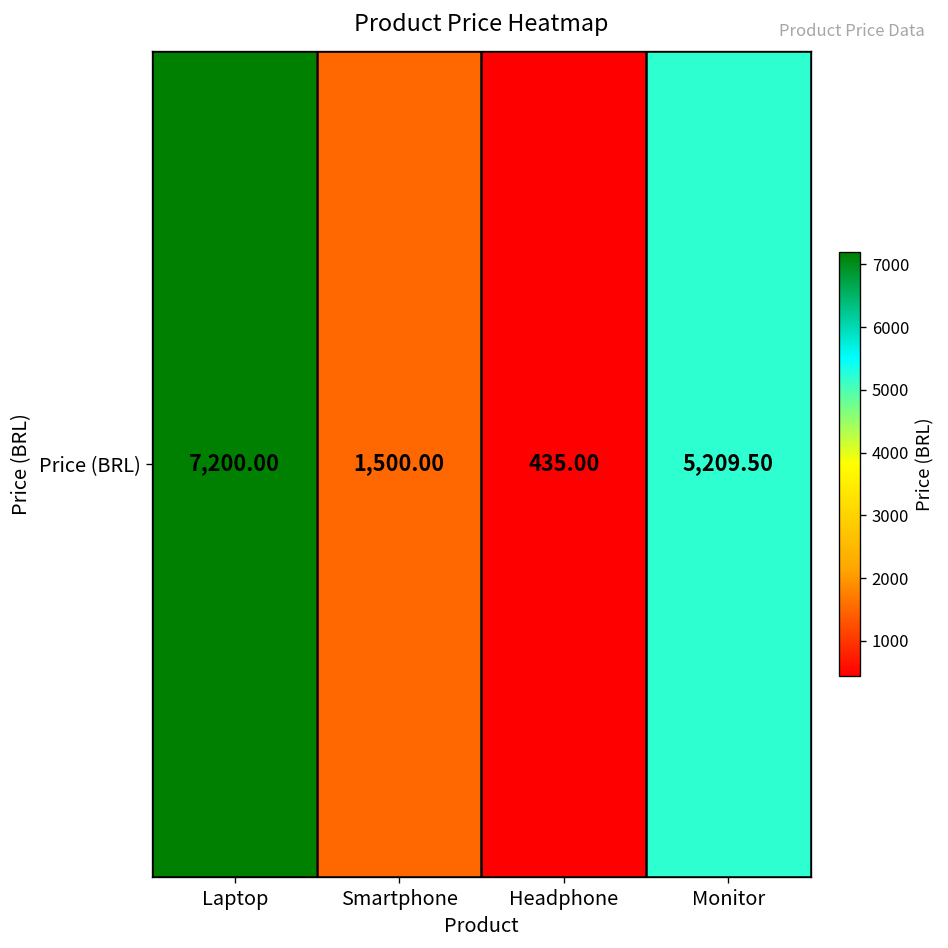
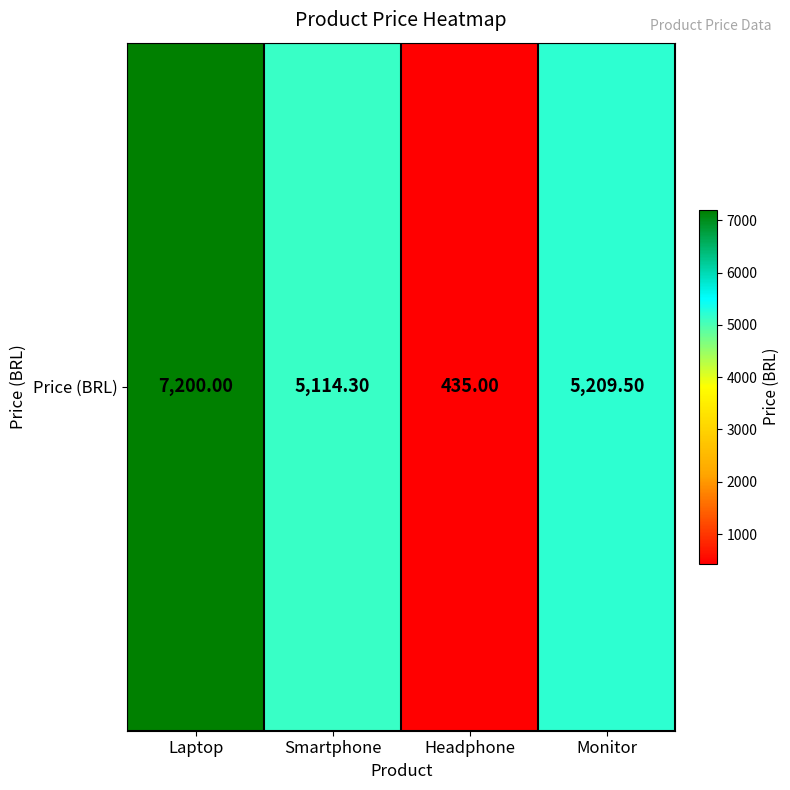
  {
    "Price (BRL)": {
      "Laptop": "7,200.00",
-     "Smartphone": "1,500.00",
+     "Smartphone": "5,114.30",
      "Headphone": "435.00",
      "Monitor": "5,209.50"
    }
  }
